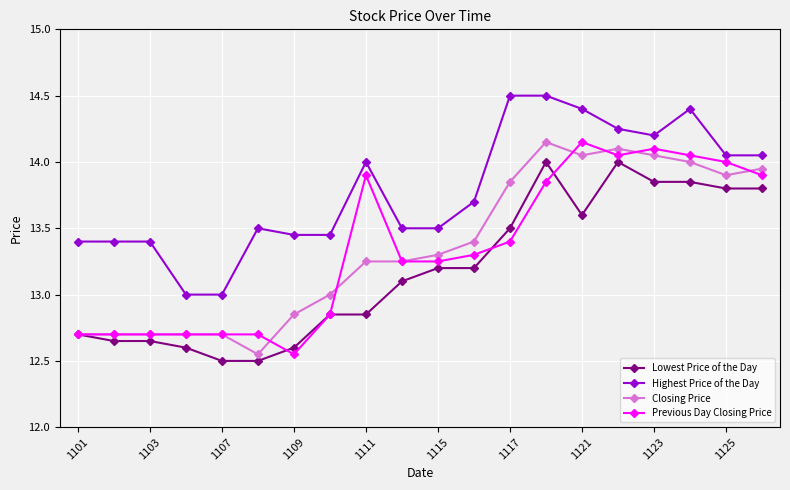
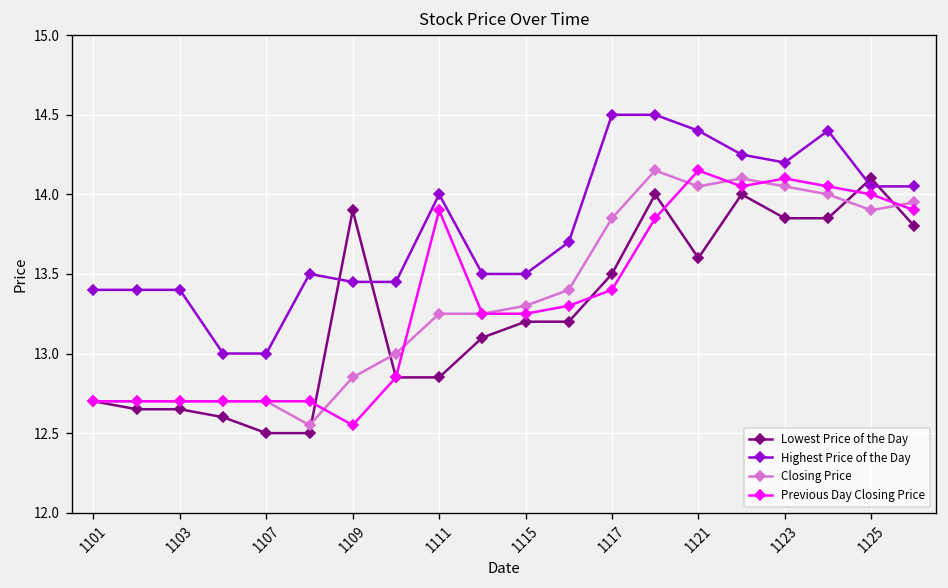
  {
    "Lowest Price of the Day": {
      "1103": 12.65,
      "1107": 12.5,
-     "1109": 12.6,
+     "1109": 13.9,
      "1111": 12.85,
      "1115": 13.2,
      "1117": 13.5,
      "1121": 13.6,
      "1123": 13.85,
-     "1125": 13.8
+     "1125": 14.1
    },
    "Highest Price of the Day": {
      "1101": 13.4,
      "1103": 13.4,
      "1107": 13.0,
      "1109": 13.45,
      "1111": 14.0,
      "1115": 13.5,
      "1117": 14.5,
      "1121": 14.4,
      "1123": 14.2,
      "1125": 14.05
    },
    "Closing Price": {
      "1109": 12.85,
      "1111": 13.25,
      "1115": 13.3,
      "1117": 13.85,
      "1121": 14.05,
      "1123": 14.05,
      "1125": 13.9
    },
    "Previous Day Closing Price": {
      "1109": 12.55,
      "1111": 13.9,
      "1115": 13.25,
      "1117": 13.4,
      "1121": 14.15,
      "1123": 14.1,
      "1125": 14.0
    }
  }
